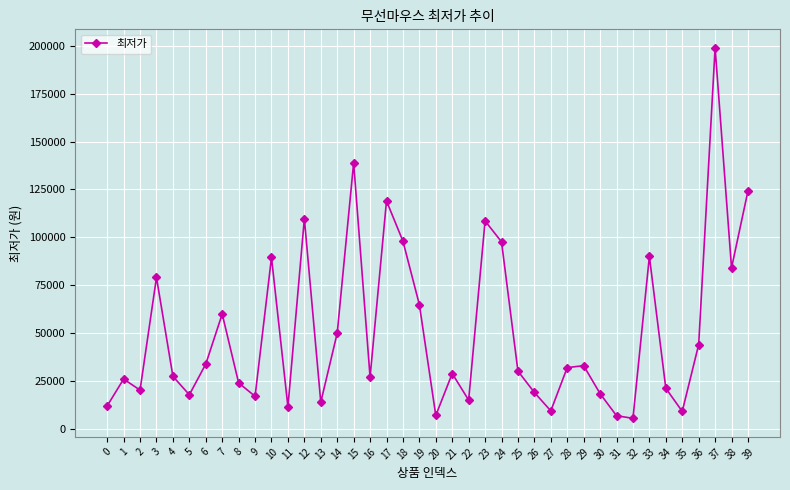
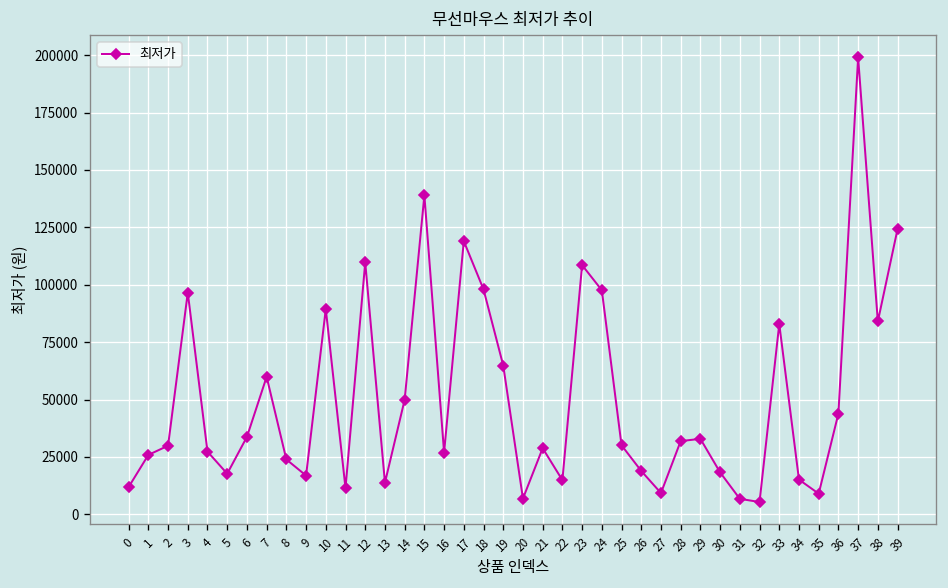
  {
    "0": 12000,
    "1": 26000,
-   "2": 20000,
-   "3": 79000,
+   "2": 30000,
+   "3": 97000,
    "4": 27000,
    "5": 18000,
    "6": 34000,
    "7": 60000,
    "8": 24000,
    "9": 17000,
    "10": 89000,
    "11": 11000,
    "12": 110000,
    "13": 14000,
    "14": 50000,
    "15": 139000,
    "16": 27000,
    "17": 119000,
    "18": 98000,
    "19": 65000,
    "20": 7000,
    "21": 29000,
    "22": 15000,
    "23": 109000,
    "24": 98000,
    "25": 30000,
    "26": 19000,
    "27": 9000,
    "28": 32000,
    "29": 33000,
    "30": 18000,
    "31": 7000,
    "32": 5000,
-   "33": 90000,
-   "34": 21000,
+   "33": 83000,
+   "34": 15000,
    "35": 9000,
    "36": 44000,
    "37": 199000,
    "38": 84000,
    "39": 124000
  }
